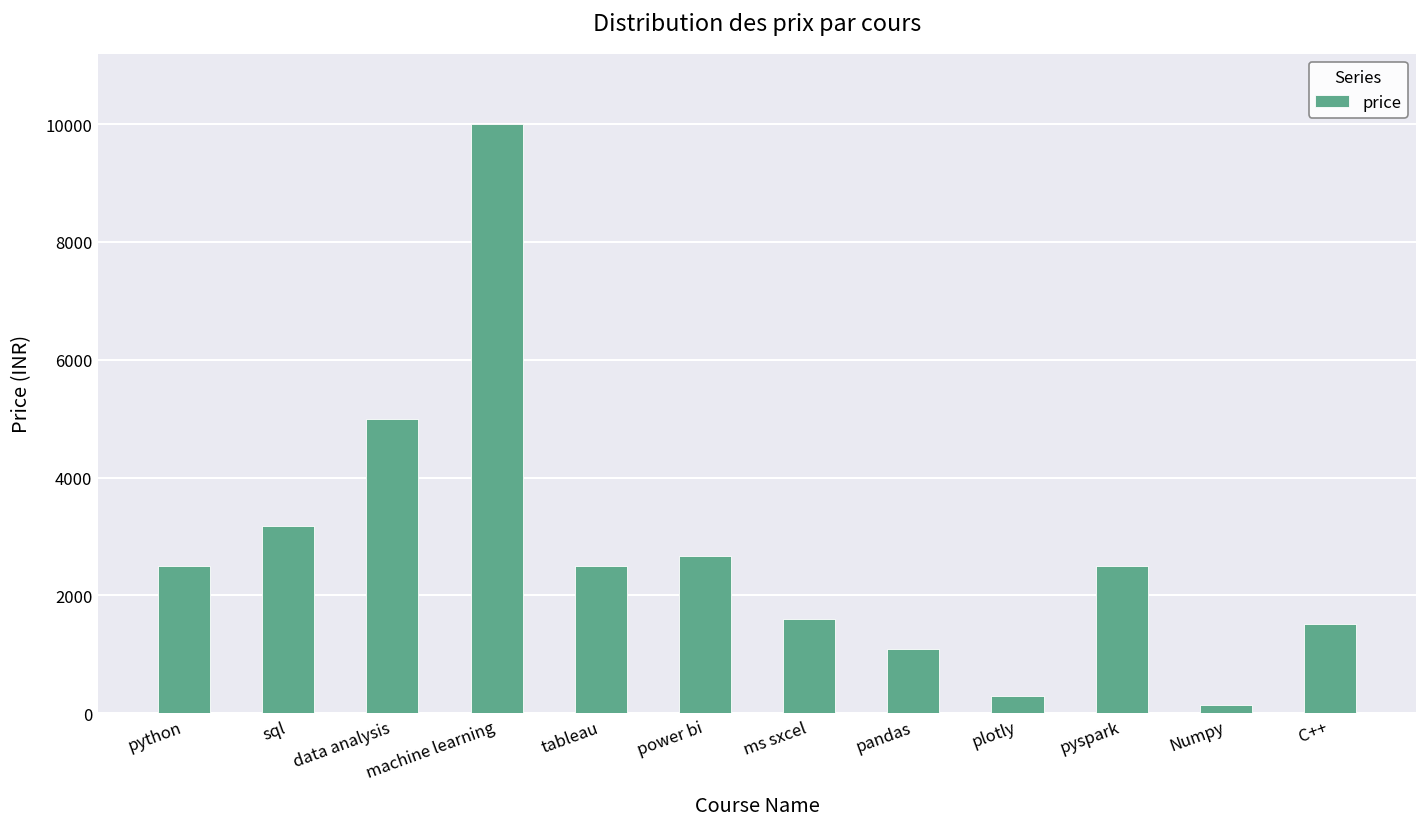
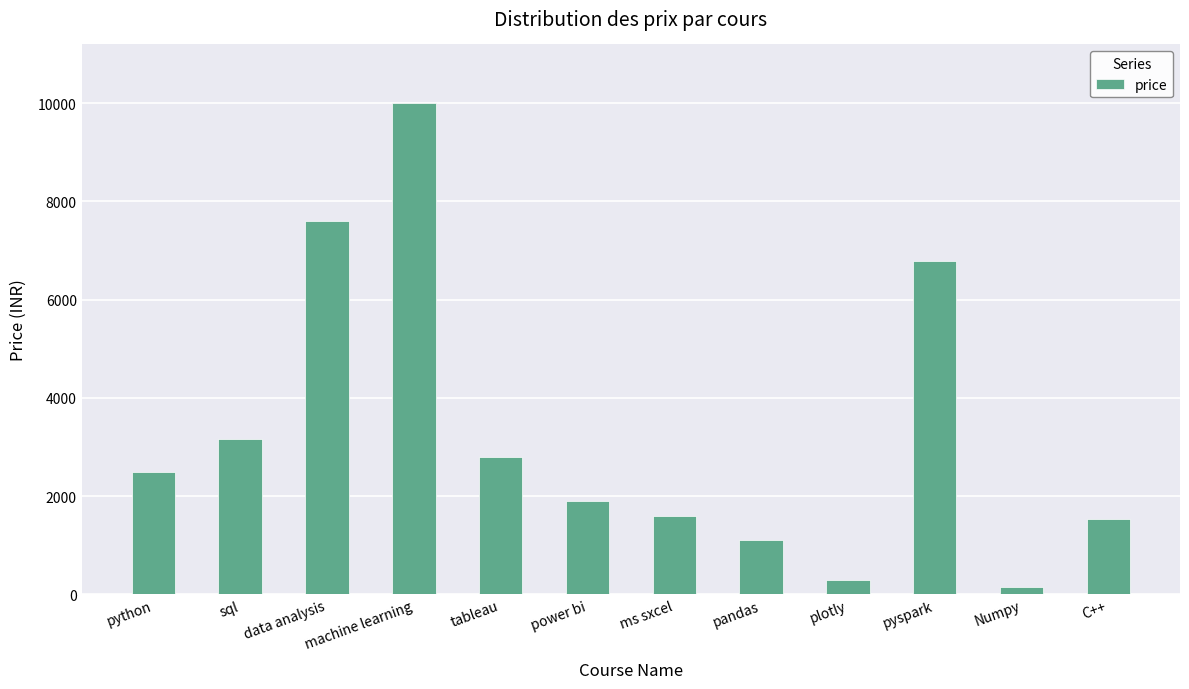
  {
    "python": 2500,
    "sql": 3200,
-   "data analysis": 5000,
+   "data analysis": 7600,
    "machine learning": 10000,
-   "tableau": 2500,
-   "power bi": 2700,
+   "tableau": 2800,
+   "power bi": 1900,
    "ms sxcel": 1600,
    "pandas": 1100,
    "plotly": 300,
-   "pyspark": 2500,
+   "pyspark": 6800,
    "Numpy": 100,
    "C++": 1500
  }
